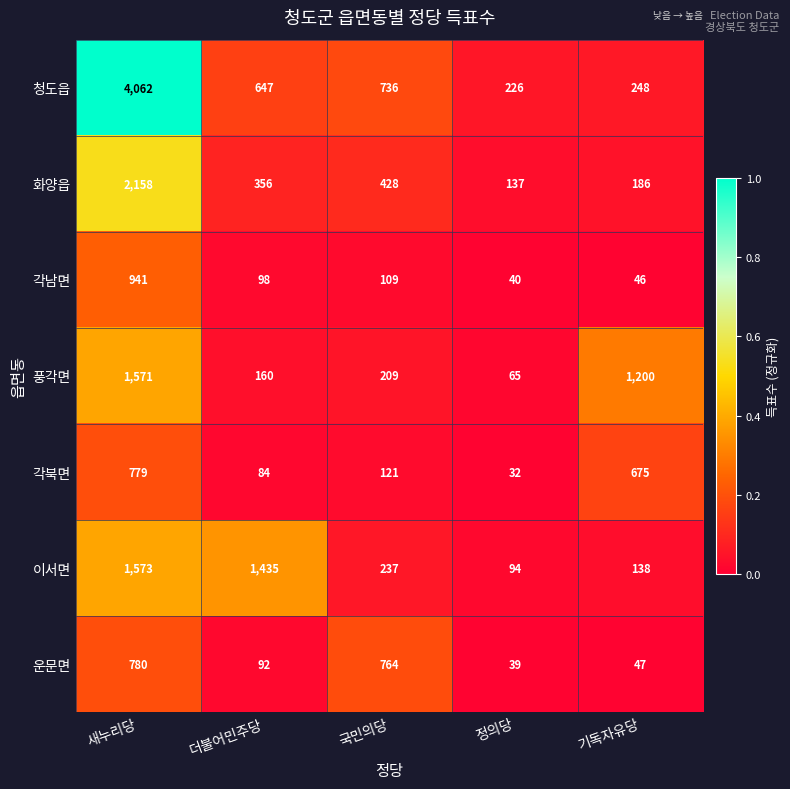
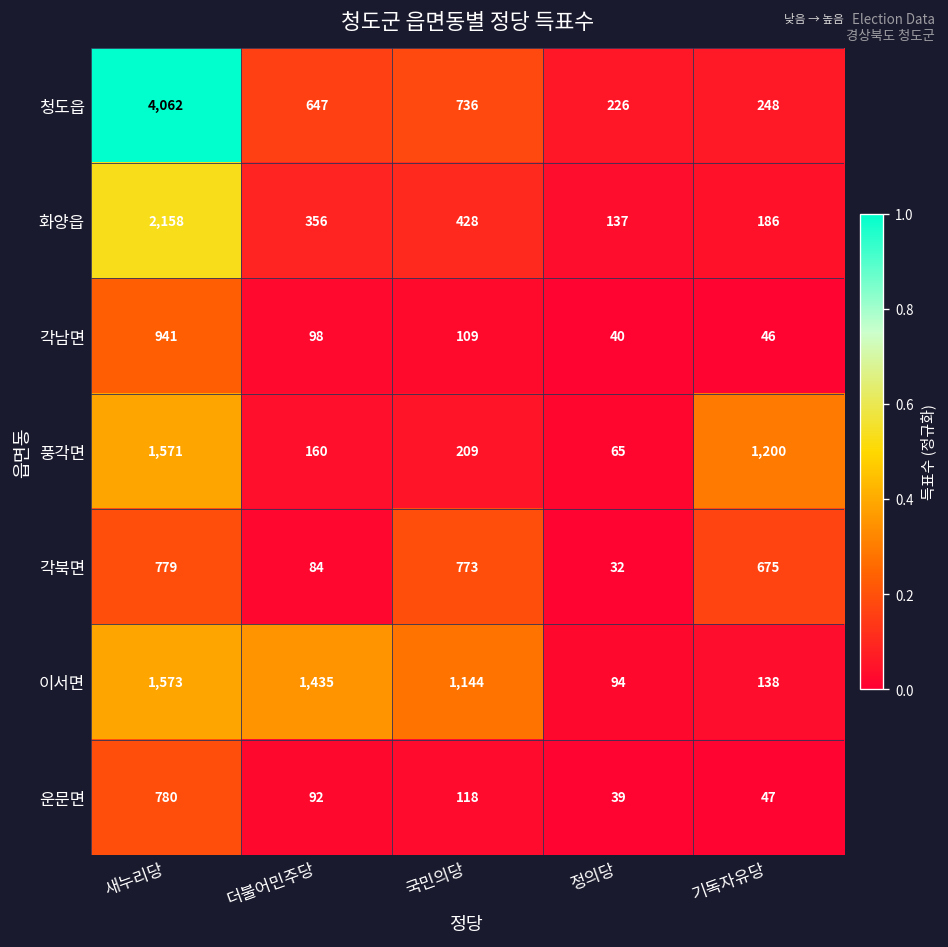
  {
    "청도읍": {
      "새누리당": "4,062",
      "더불어민주당": "647",
      "국민의당": "736",
      "정의당": "226",
      "기독자유당": "248"
    },
    "화양읍": {
      "새누리당": "2,158",
      "더불어민주당": "356",
      "국민의당": "428",
      "정의당": "137",
      "기독자유당": "186"
    },
    "각남면": {
      "새누리당": "941",
      "더불어민주당": "98",
      "국민의당": "109",
      "정의당": "40",
      "기독자유당": "46"
    },
    "풍각면": {
      "새누리당": "1,571",
      "더불어민주당": "160",
      "국민의당": "209",
      "정의당": "65",
      "기독자유당": "1,200"
    },
    "각북면": {
      "새누리당": "779",
      "더불어민주당": "84",
-     "국민의당": "121",
+     "국민의당": "773",
      "정의당": "32",
      "기독자유당": "675"
    },
    "이서면": {
      "새누리당": "1,573",
      "더불어민주당": "1,435",
-     "국민의당": "237",
+     "국민의당": "1,144",
      "정의당": "94",
      "기독자유당": "138"
    },
    "운문면": {
      "새누리당": "780",
      "더불어민주당": "92",
-     "국민의당": "764",
+     "국민의당": "118",
      "정의당": "39",
      "기독자유당": "47"
    }
  }
